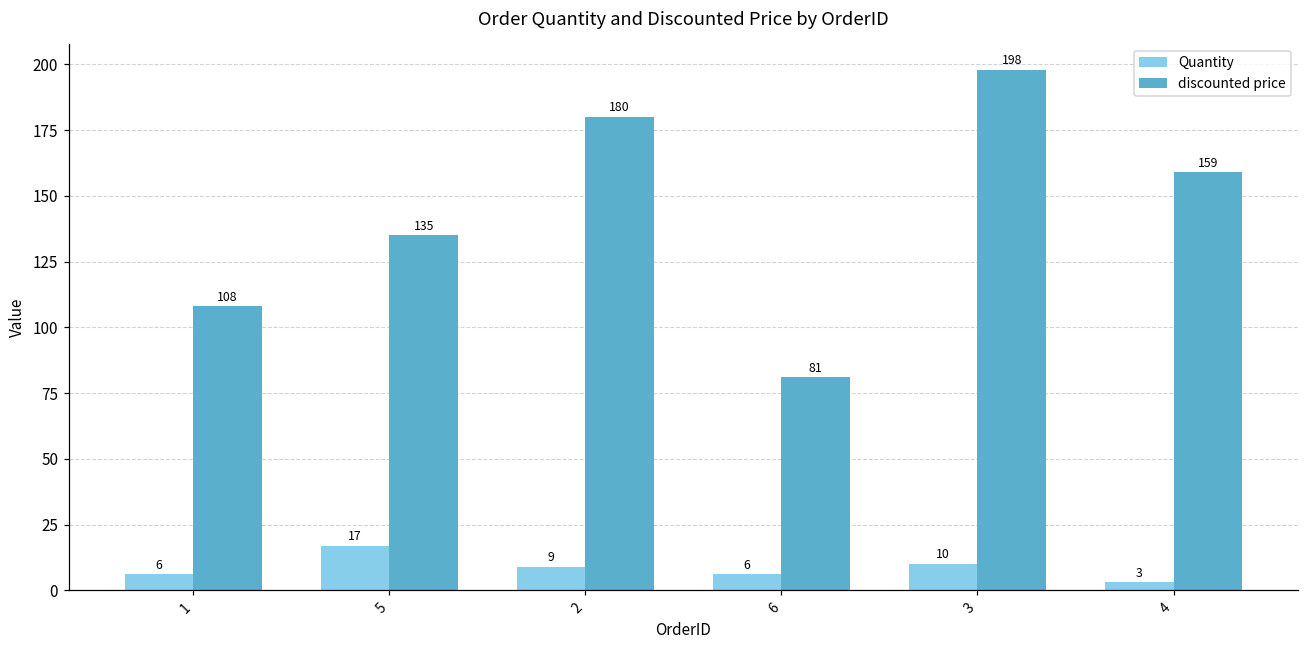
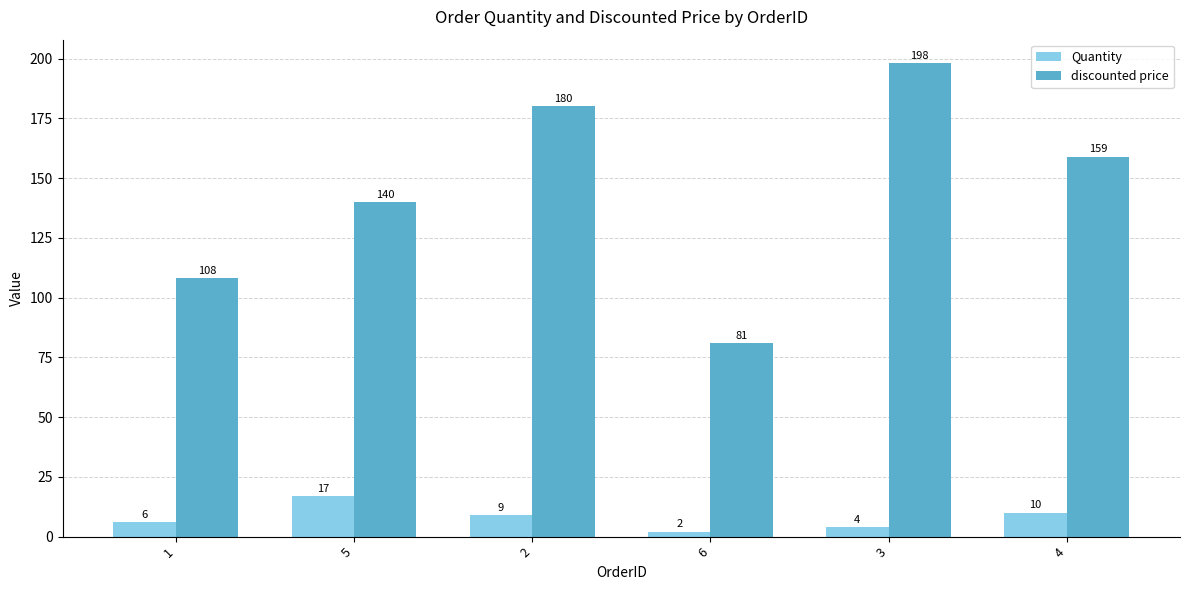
  {
    "Quantity": {
      "1": 6,
      "5": 17,
      "2": 9,
-     "6": 6,
-     "3": 10,
-     "4": 3
+     "6": 2,
+     "3": 4,
+     "4": 10
    },
    "discounted price": {
      "1": 108,
-     "5": 135,
+     "5": 140,
      "2": 180,
      "6": 81,
      "3": 198,
      "4": 159
    }
  }
